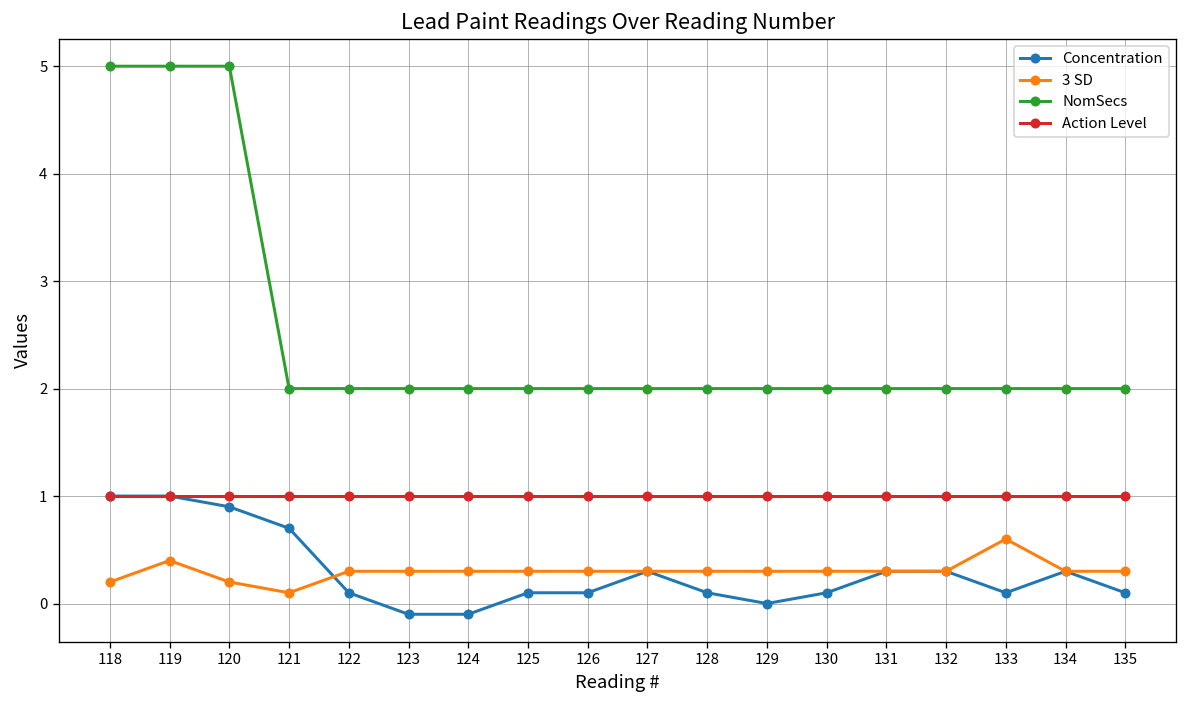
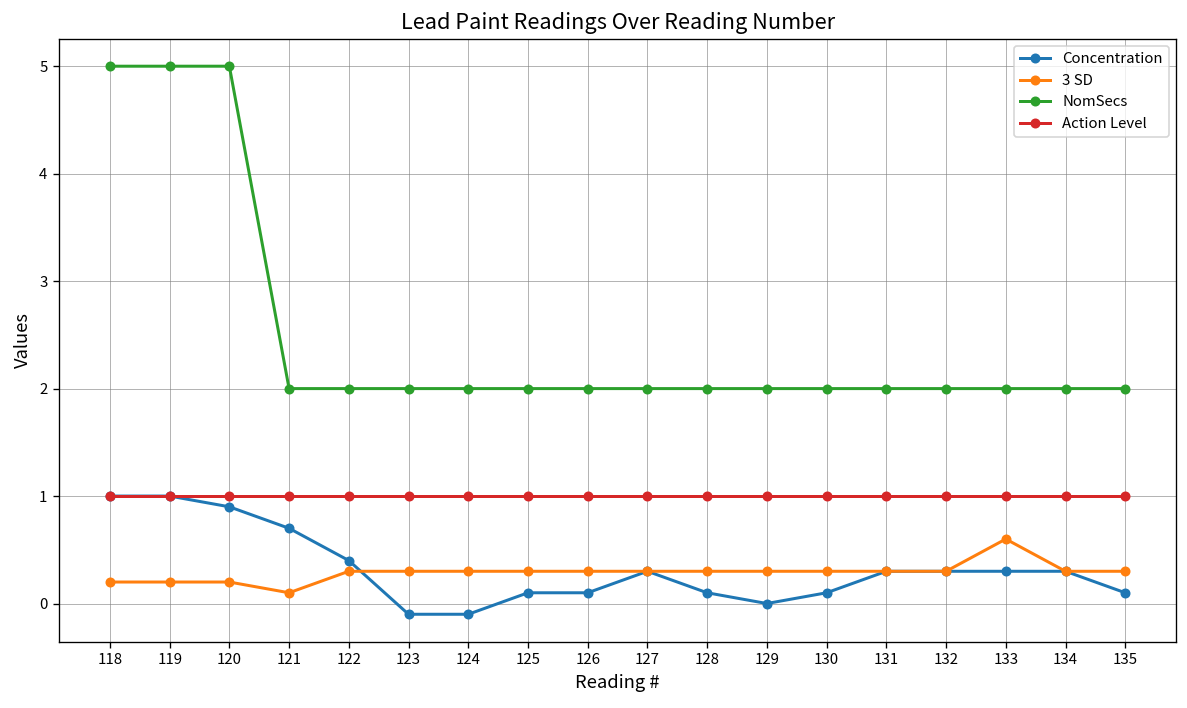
  {
    "Concentration": {
      "120": 0.9,
      "121": 0.7,
-     "122": 0.1,
+     "122": 0.4,
      "123": -0.1,
      "124": -0.1,
      "125": 0.1,
      "126": 0.1,
      "128": 0.1,
      "129": 0.0,
      "130": 0.1,
-     "133": 0.1,
+     "133": 0.3,
      "135": 0.1
    },
    "3 SD": {
      "118": 0.2,
-     "119": 0.4,
+     "119": 0.2,
      "120": 0.2,
      "121": 0.1,
      "122": 0.3,
      "123": 0.3,
      "124": 0.3,
      "125": 0.3,
      "126": 0.3,
      "128": 0.3,
      "129": 0.3,
      "130": 0.3,
      "133": 0.6,
      "135": 0.3
    },
    "NomSecs": {
      "118": 5.0,
      "119": 5.0,
      "120": 5.0,
      "121": 2.0,
      "122": 2.0,
      "123": 2.0,
      "124": 2.0,
      "125": 2.0,
      "126": 2.0,
      "127": 2.0,
      "128": 2.0,
      "129": 2.0,
      "130": 2.0,
      "131": 2.0,
      "132": 2.0,
      "133": 2.0,
      "134": 2.0,
      "135": 2.0
    },
    "Action Level": {
      "120": 1.0,
      "121": 1.0,
      "122": 1.0,
      "123": 1.0,
      "124": 1.0,
      "125": 1.0,
      "126": 1.0,
      "127": 1.0,
      "128": 1.0,
      "129": 1.0,
      "130": 1.0,
      "131": 1.0,
      "132": 1.0,
      "133": 1.0,
      "134": 1.0,
      "135": 1.0
    }
  }
